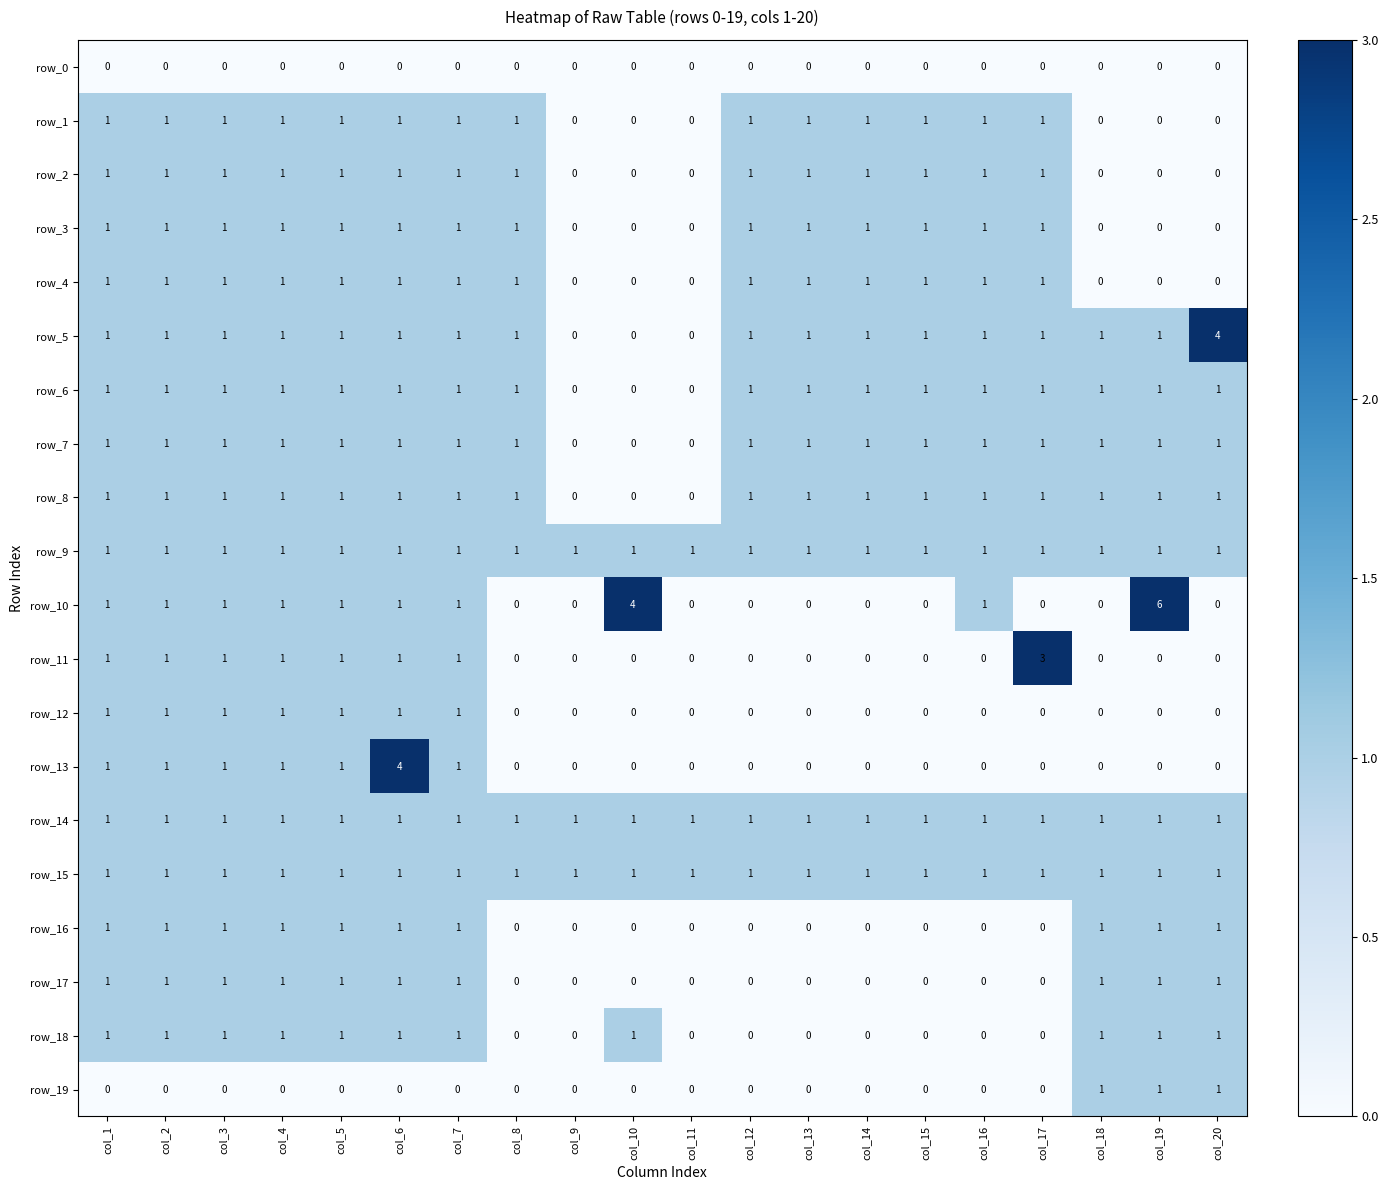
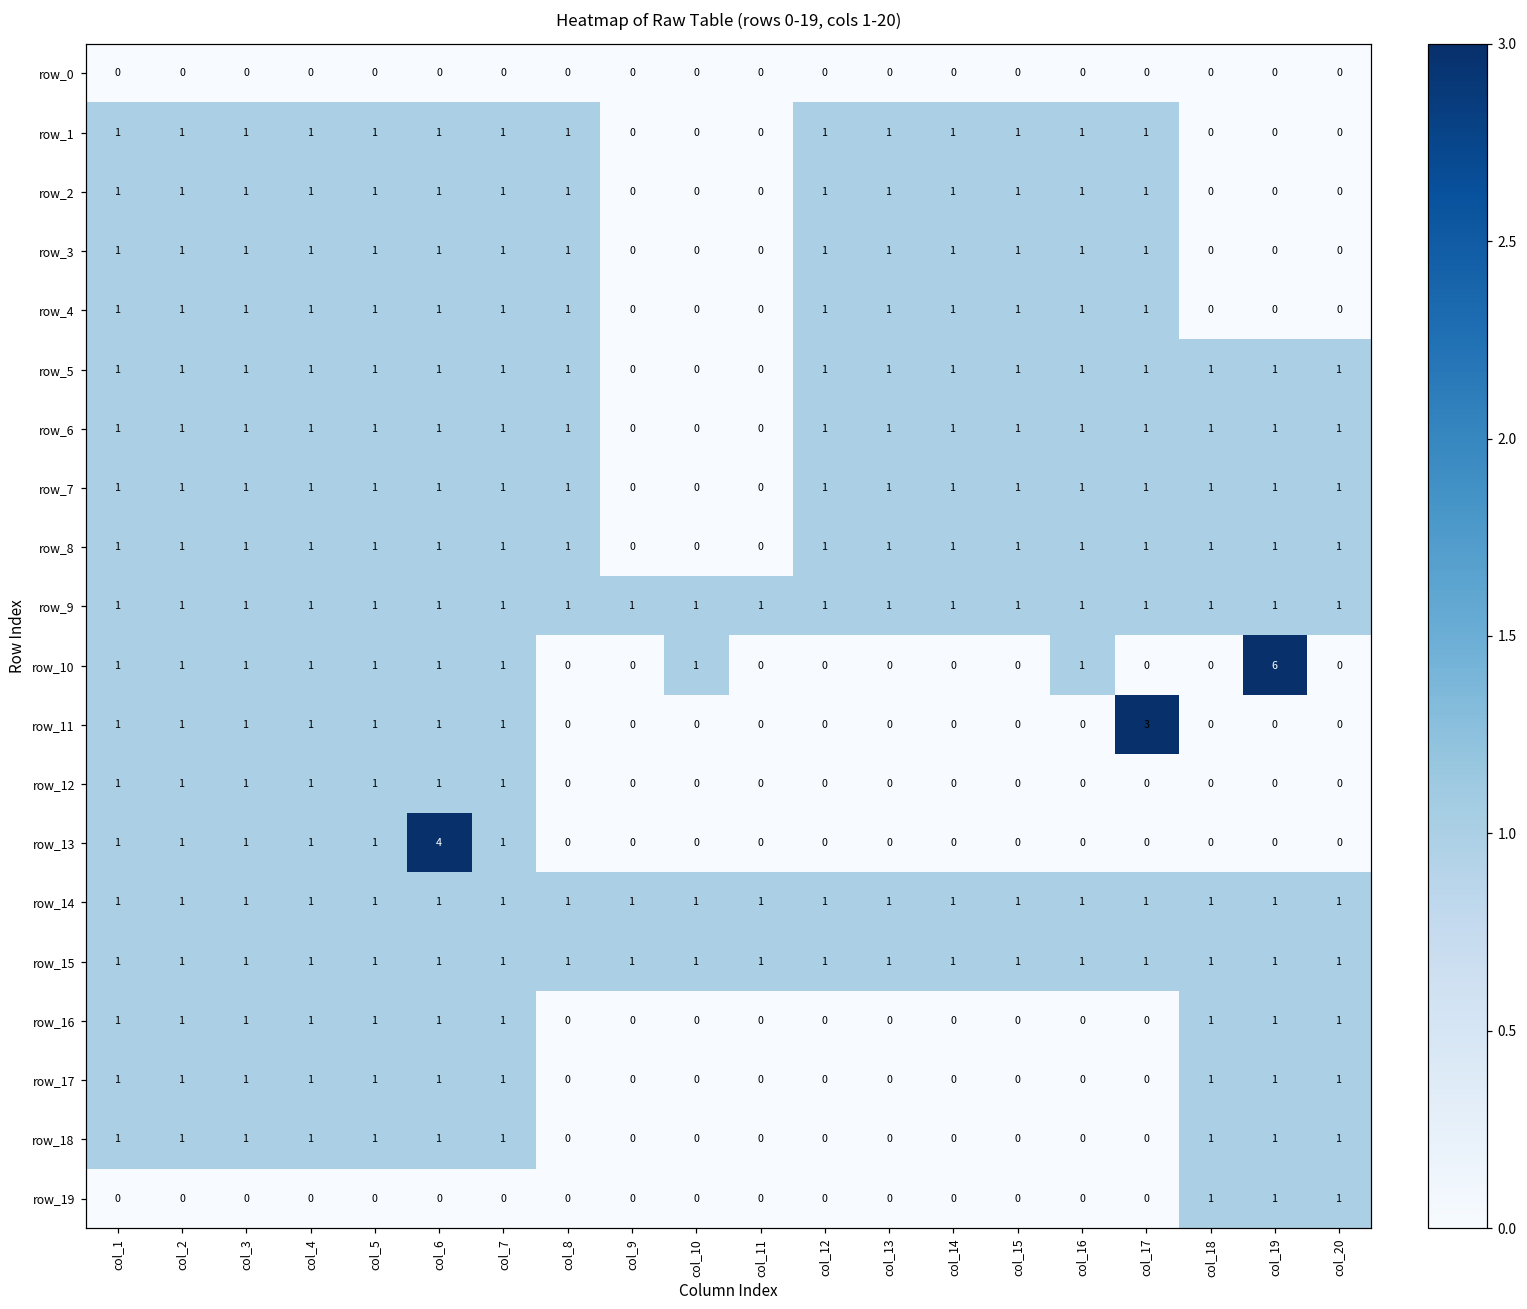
  {
    "row_5": {
      "col_1": 1,
      "col_2": 1,
      "col_3": 1,
      "col_4": 1,
      "col_5": 1,
      "col_6": 1,
      "col_7": 1,
      "col_8": 1,
      "col_9": 0,
      "col_10": 0,
      "col_11": 0,
      "col_12": 1,
      "col_13": 1,
      "col_14": 1,
      "col_15": 1,
      "col_16": 1,
      "col_17": 1,
      "col_18": 1,
      "col_19": 1,
-     "col_20": 4
+     "col_20": 1
    },
    "row_10": {
      "col_1": 1,
      "col_2": 1,
      "col_3": 1,
      "col_4": 1,
      "col_5": 1,
      "col_6": 1,
      "col_7": 1,
      "col_8": 0,
      "col_9": 0,
-     "col_10": 4,
+     "col_10": 1,
      "col_11": 0,
      "col_12": 0,
      "col_13": 0,
      "col_14": 0,
      "col_15": 0,
      "col_16": 1,
      "col_17": 0,
      "col_18": 0,
      "col_19": 6,
      "col_20": 0
    },
    "row_18": {
      "col_1": 1,
      "col_2": 1,
      "col_3": 1,
      "col_4": 1,
      "col_5": 1,
      "col_6": 1,
      "col_7": 1,
      "col_8": 0,
      "col_9": 0,
-     "col_10": 1,
+     "col_10": 0,
      "col_11": 0,
      "col_12": 0,
      "col_13": 0,
      "col_14": 0,
      "col_15": 0,
      "col_16": 0,
      "col_17": 0,
      "col_18": 1,
      "col_19": 1,
      "col_20": 1
    }
  }
